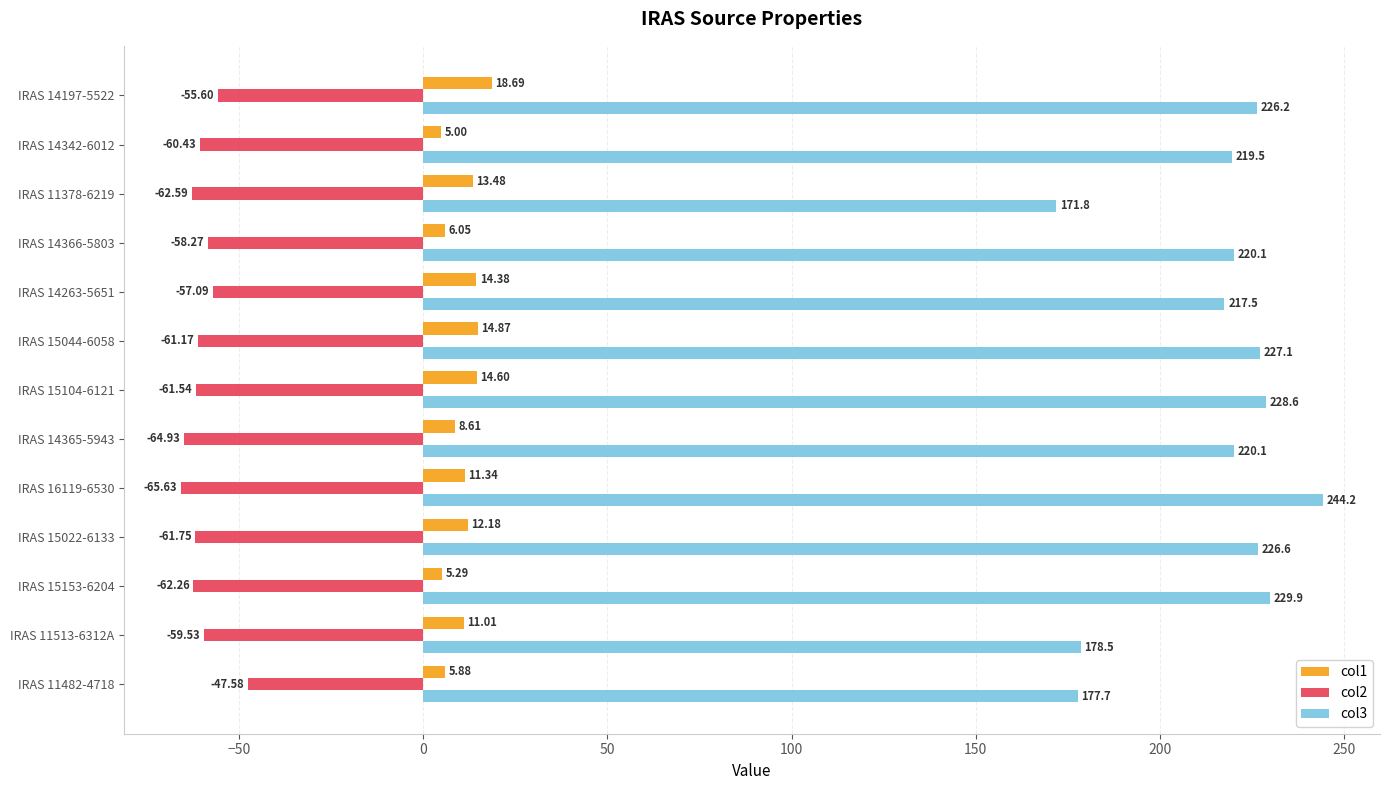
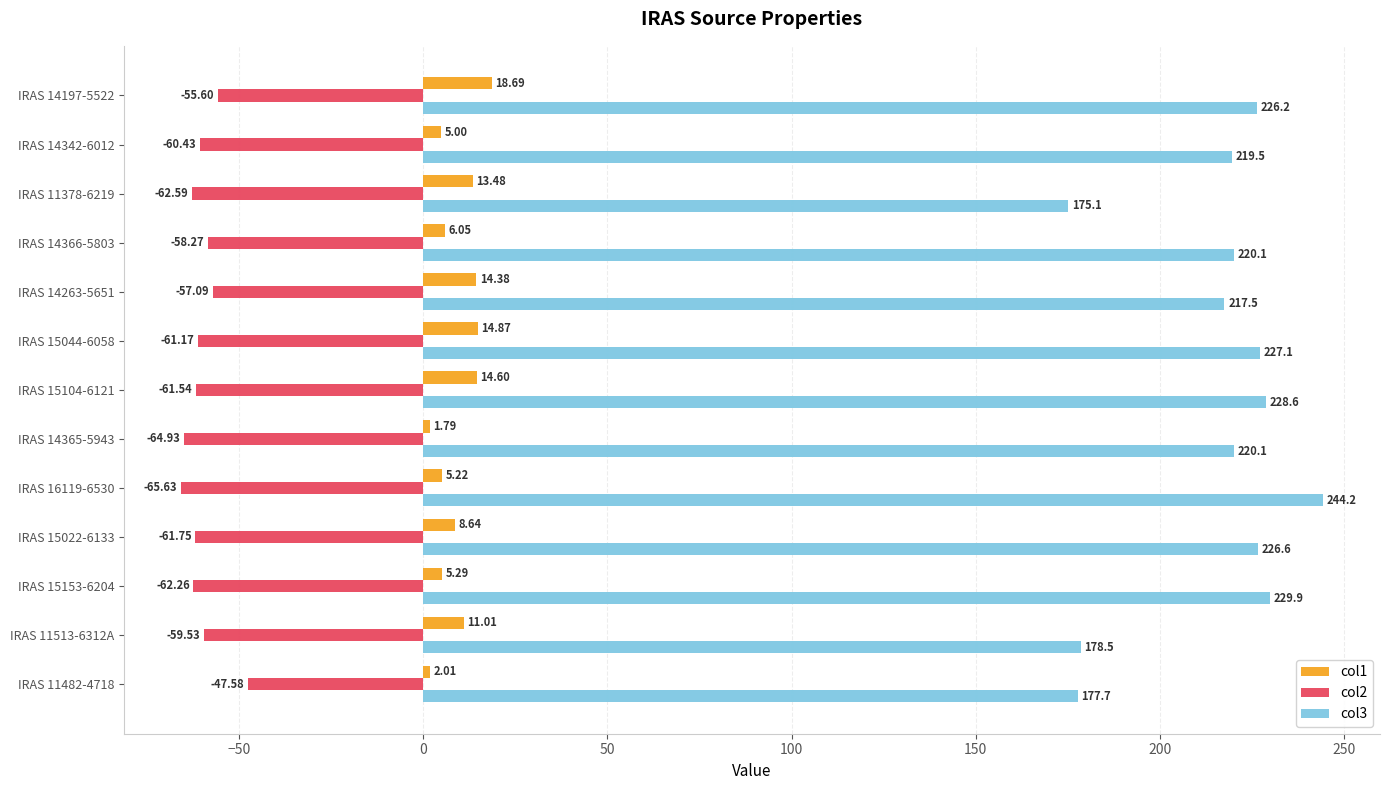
  {
    "col1": {
      "IRAS 14197-5522": 18.69,
      "IRAS 14342-6012": 5.00,
      "IRAS 11378-6219": 13.48,
      "IRAS 14366-5803": 6.05,
      "IRAS 14263-5651": 14.38,
      "IRAS 15044-6058": 14.87,
      "IRAS 15104-6121": 14.60,
-     "IRAS 14365-5943": 8.61,
-     "IRAS 16119-6530": 11.34,
-     "IRAS 15022-6133": 12.18,
+     "IRAS 14365-5943": 1.79,
+     "IRAS 16119-6530": 5.22,
+     "IRAS 15022-6133": 8.64,
      "IRAS 15153-6204": 5.29,
      "IRAS 11513-6312A": 11.01,
-     "IRAS 11482-4718": 5.88
+     "IRAS 11482-4718": 2.01
    },
    "col2": {
      "IRAS 14197-5522": -55.60,
      "IRAS 14342-6012": -60.43,
      "IRAS 11378-6219": -62.59,
      "IRAS 14366-5803": -58.27,
      "IRAS 14263-5651": -57.09,
      "IRAS 15044-6058": -61.17,
      "IRAS 15104-6121": -61.54,
      "IRAS 14365-5943": -64.93,
      "IRAS 16119-6530": -65.63,
      "IRAS 15022-6133": -61.75,
      "IRAS 15153-6204": -62.26,
      "IRAS 11513-6312A": -59.53,
      "IRAS 11482-4718": -47.58
    },
    "col3": {
      "IRAS 14197-5522": 226.2,
      "IRAS 14342-6012": 219.5,
-     "IRAS 11378-6219": 171.8,
+     "IRAS 11378-6219": 175.1,
      "IRAS 14366-5803": 220.1,
      "IRAS 14263-5651": 217.5,
      "IRAS 15044-6058": 227.1,
      "IRAS 15104-6121": 228.6,
      "IRAS 14365-5943": 220.1,
      "IRAS 16119-6530": 244.2,
      "IRAS 15022-6133": 226.6,
      "IRAS 15153-6204": 229.9,
      "IRAS 11513-6312A": 178.5,
      "IRAS 11482-4718": 177.7
    }
  }
